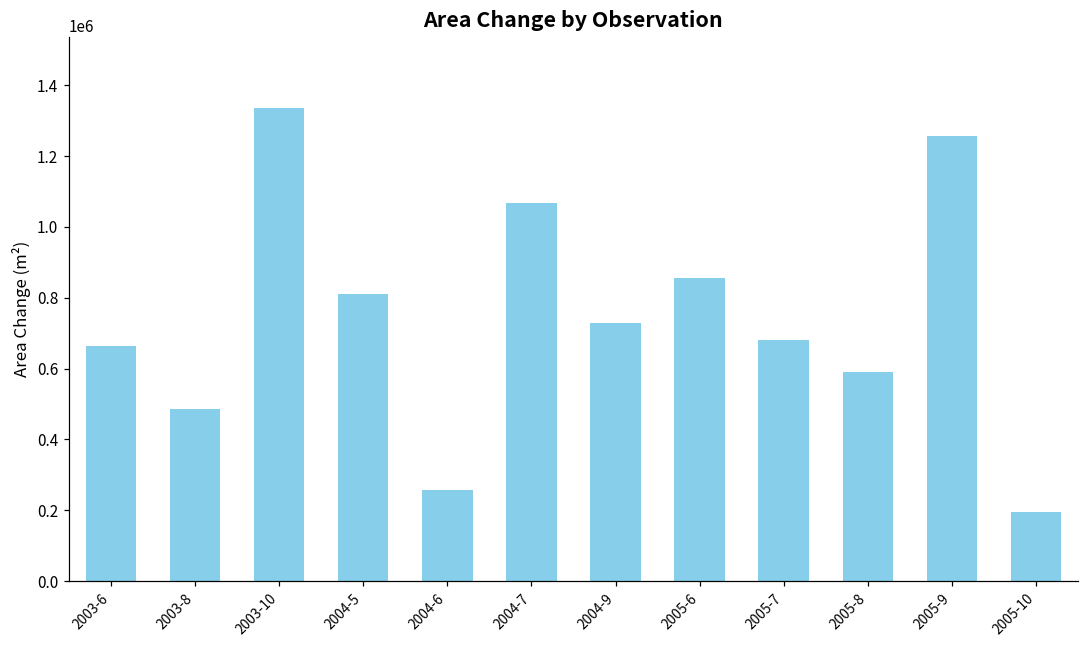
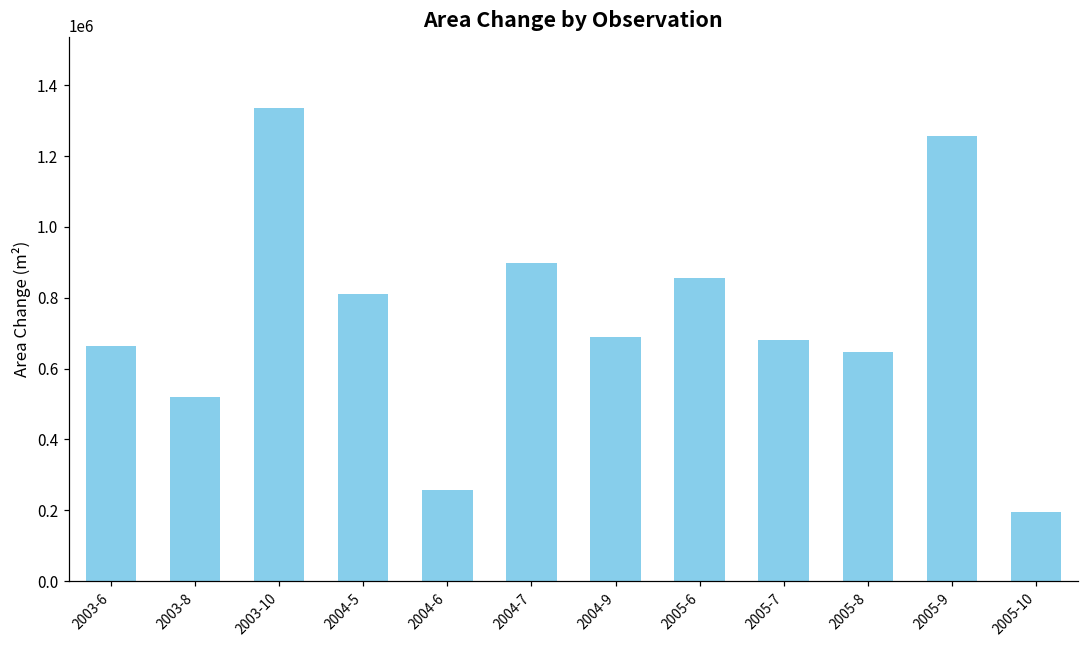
  {
    "2003-6": 670000,
-   "2003-8": 490000,
+   "2003-8": 520000,
    "2003-10": 1340000,
    "2004-5": 810000,
    "2004-6": 260000,
-   "2004-7": 1070000,
-   "2004-9": 730000,
+   "2004-7": 900000,
+   "2004-9": 690000,
    "2005-6": 850000,
    "2005-7": 680000,
-   "2005-8": 590000,
+   "2005-8": 650000,
    "2005-9": 1260000,
    "2005-10": 190000
  }
